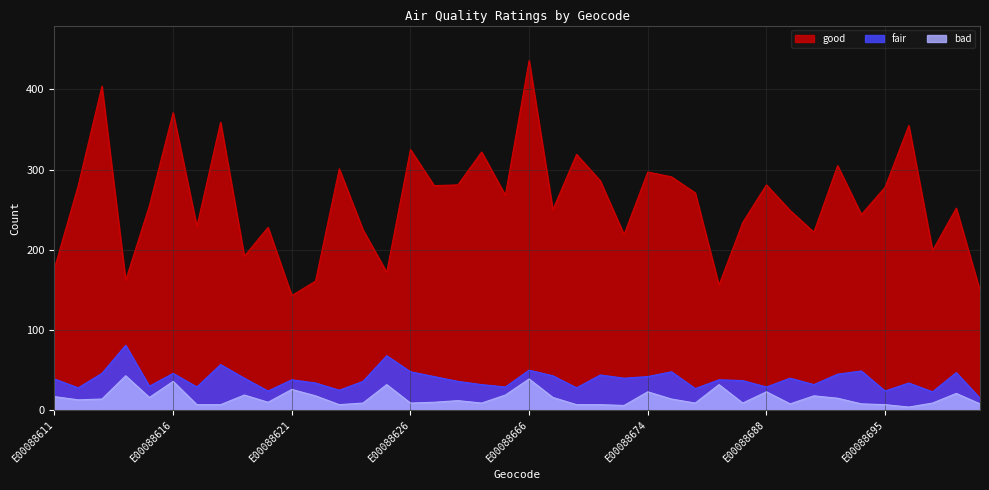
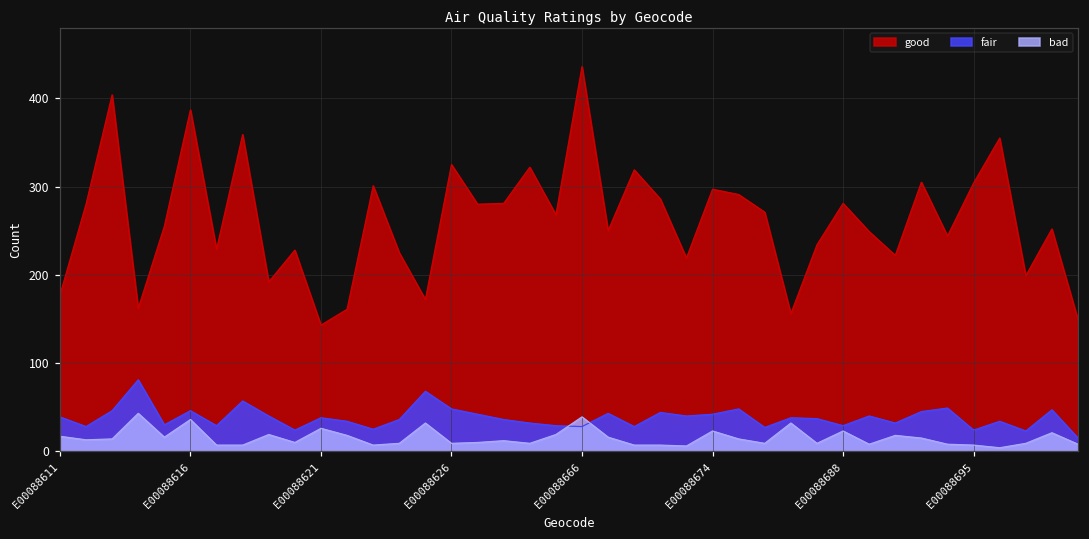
  {
    "good": {
      "E00088611": 180,
-     "E00088616": 370,
+     "E00088616": 390,
      "E00088621": 140,
      "E00088626": 330,
      "E00088666": 440,
      "E00088674": 300,
      "E00088688": 280,
-     "E00088695": 280
+     "E00088695": 300
    },
    "fair": {
      "E00088611": 40,
      "E00088616": 50,
      "E00088621": 40,
      "E00088626": 50,
-     "E00088666": 50,
+     "E00088666": 30,
      "E00088674": 40,
      "E00088688": 30,
      "E00088695": 20
    },
    "bad": {
      "E00088611": 20,
      "E00088616": 40,
      "E00088621": 30,
      "E00088626": 10,
      "E00088666": 40,
      "E00088674": 20,
      "E00088688": 20,
      "E00088695": 10
    }
  }
